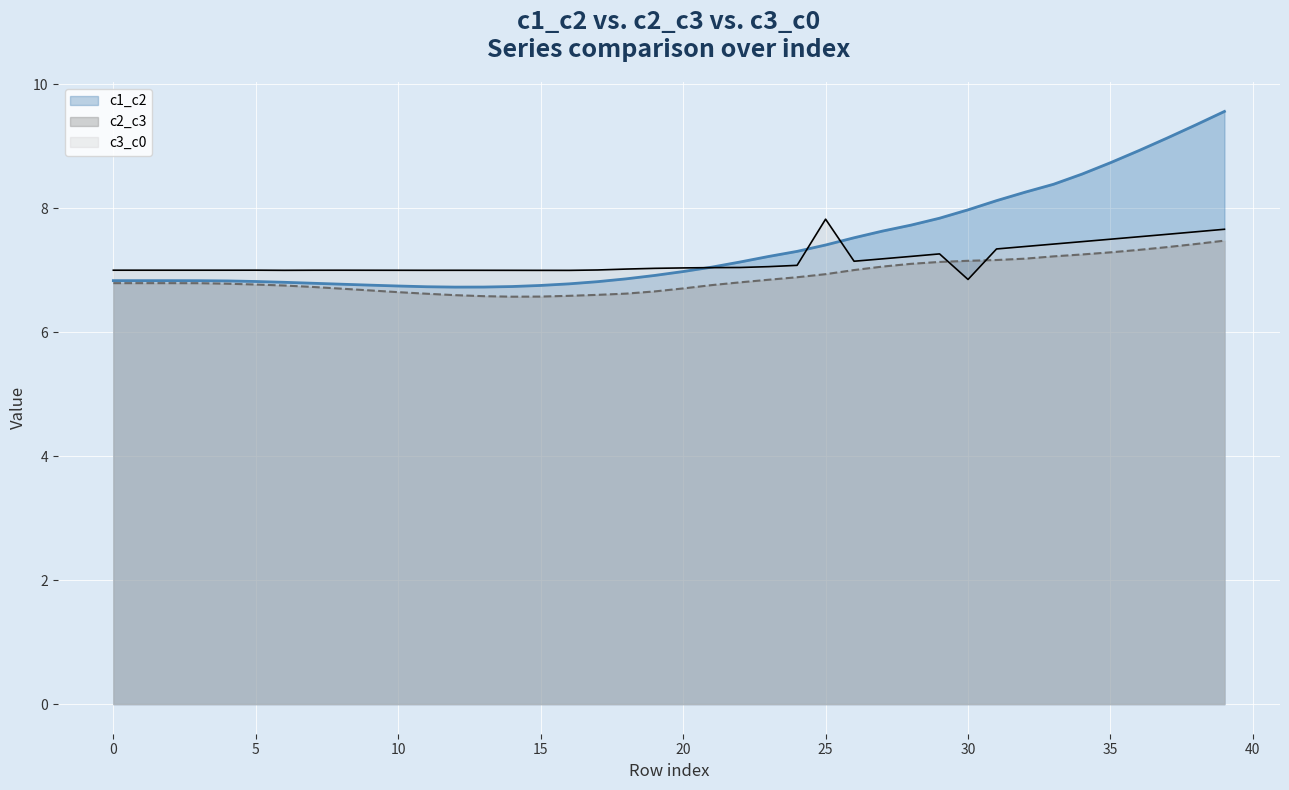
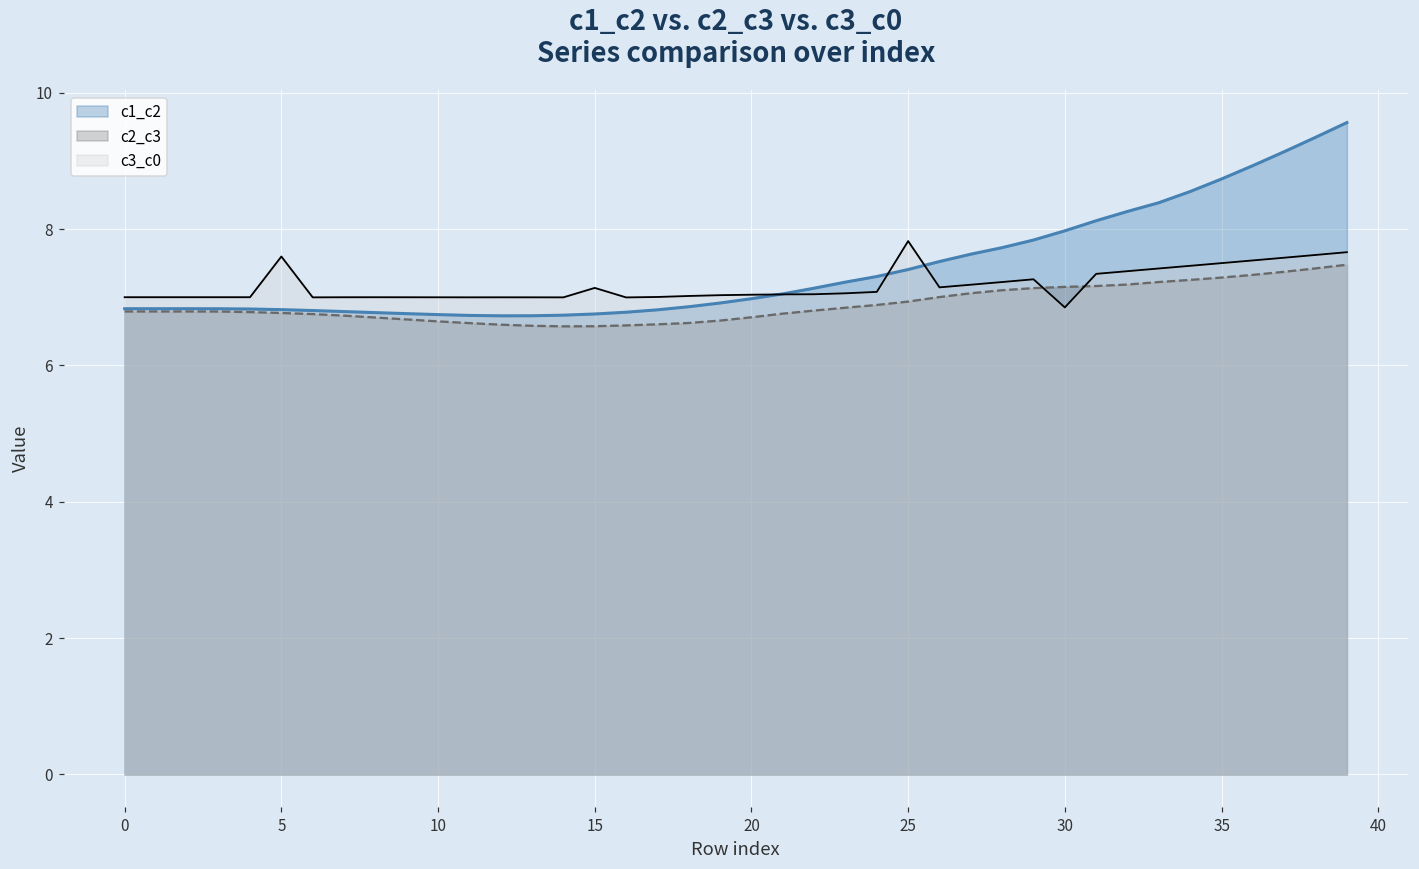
  {
    "c3_c0": {
      "0": 7.0,
-     "5": 7.0,
+     "5": 7.6,
      "10": 7.0,
-     "15": 7.0,
+     "15": 7.1,
      "20": 7.0,
      "25": 7.8,
      "30": 6.9,
      "35": 7.5
    }
  }
